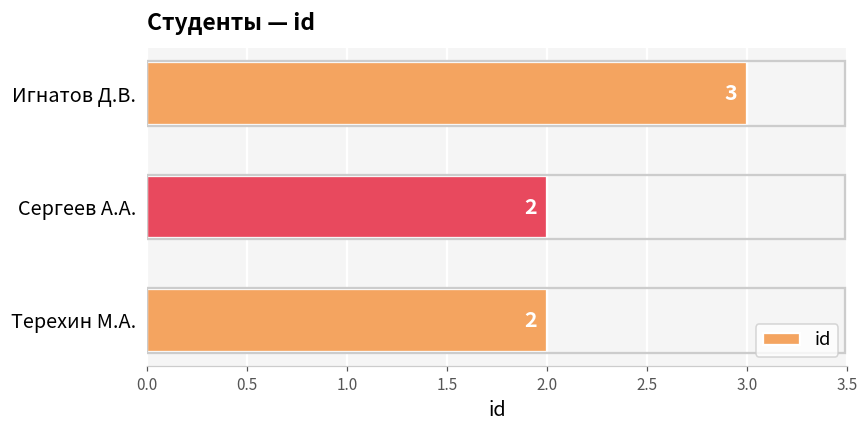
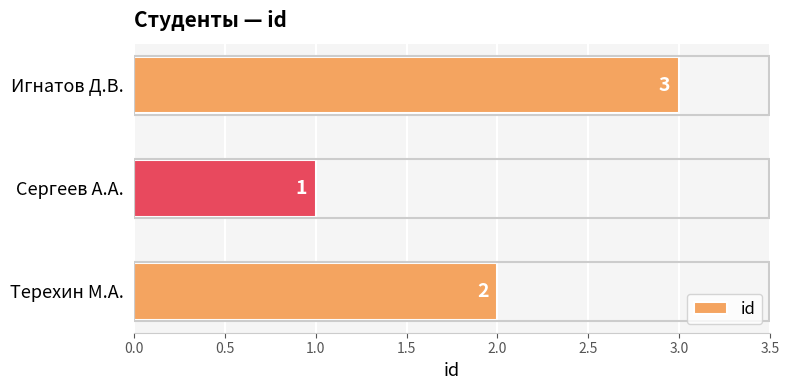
  {
    "Игнатов Д.В.": 3,
-   "Сергеев А.А.": 2,
+   "Сергеев А.А.": 1,
    "Терехин М.А.": 2
  }
